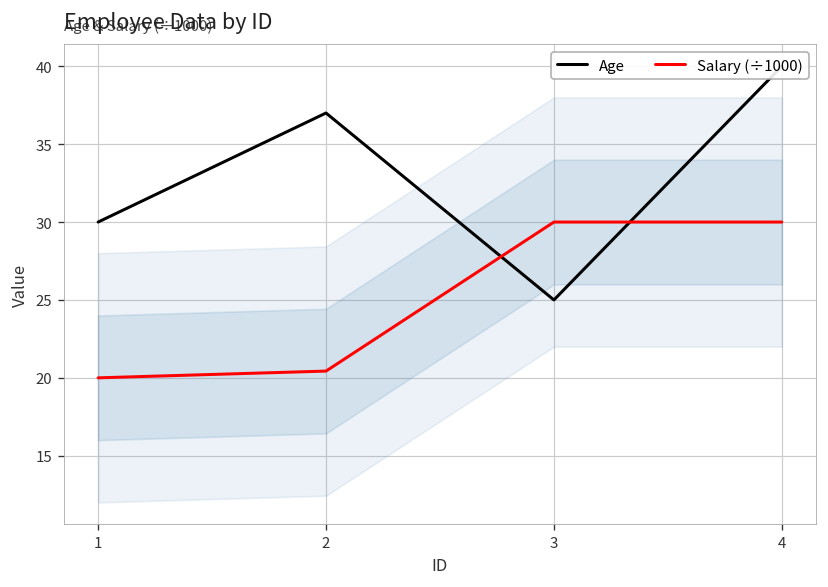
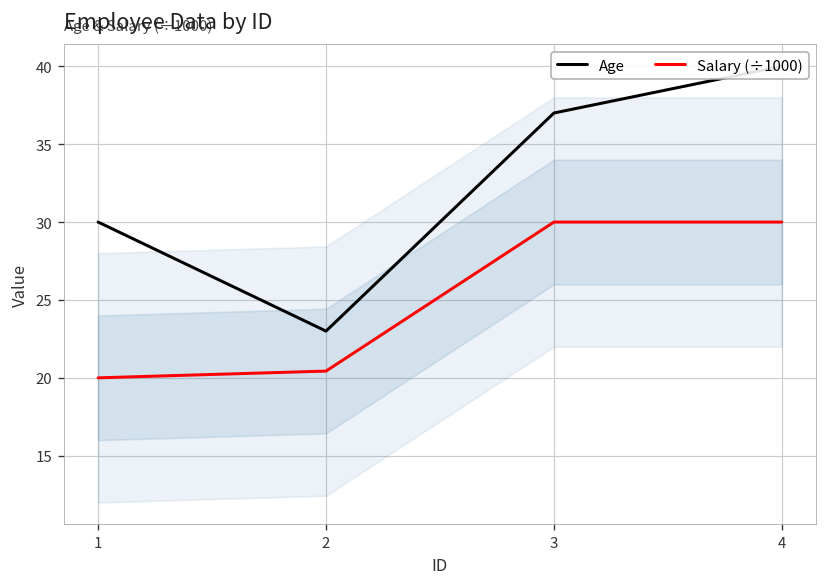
  {
    "Age": {
      "1": 30,
-     "2": 37,
-     "3": 25
+     "2": 23,
+     "3": 37
    },
    "Salary (÷1000)": {
      "1": 20,
      "2": 20.4,
      "3": 30,
      "4": 30
    }
  }
